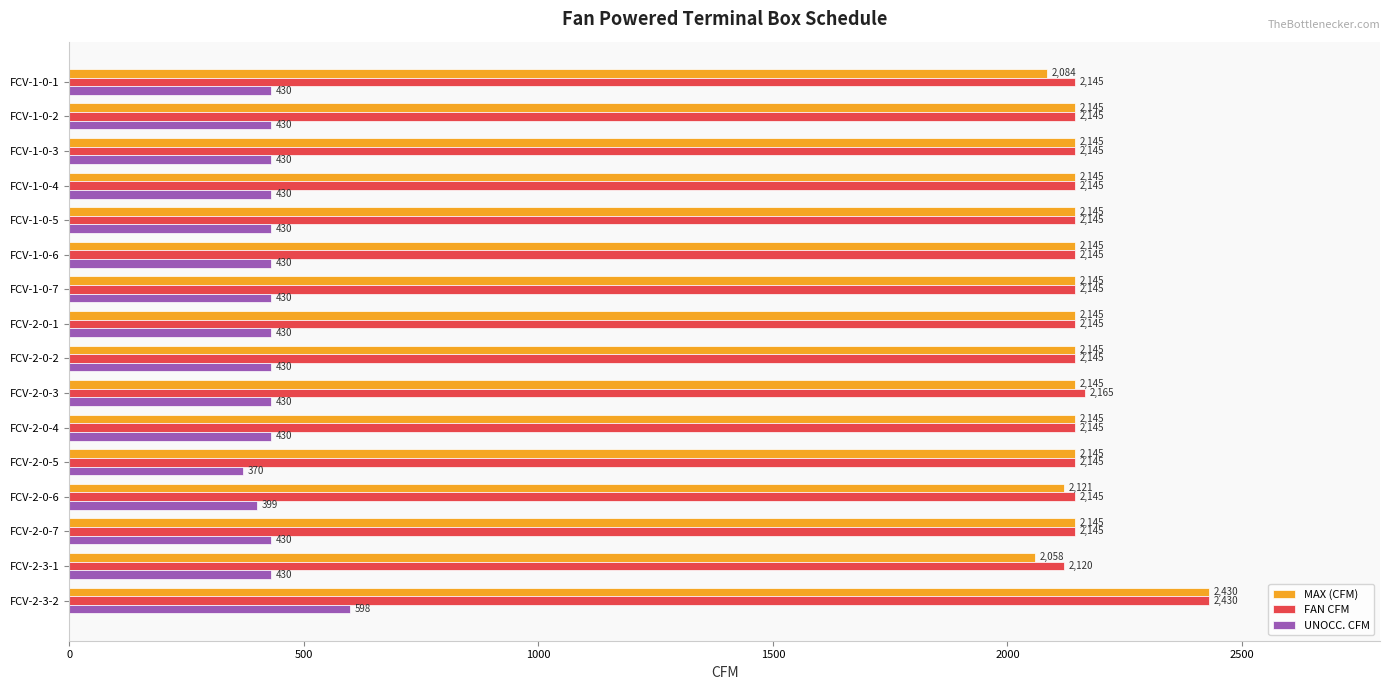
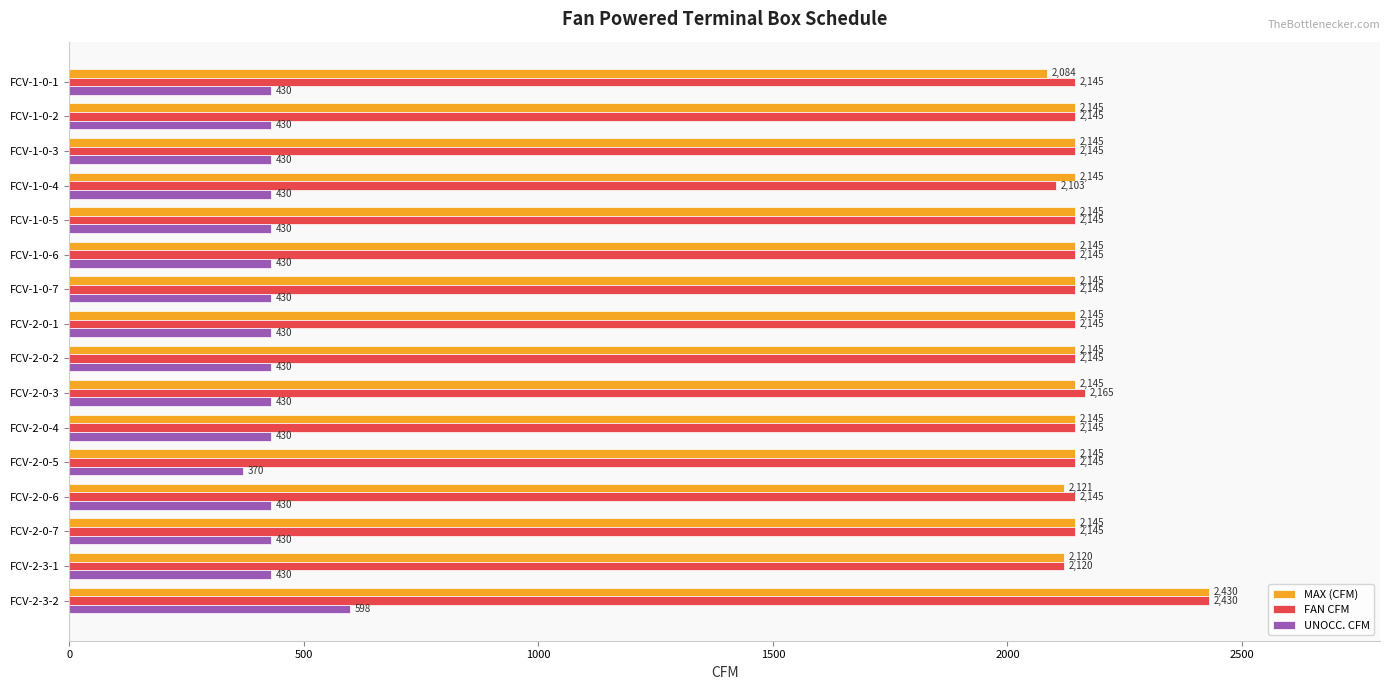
  {
    "MAX (CFM)": {
      "FCV-1-0-1": "2,084",
      "FCV-1-0-2": "2,145",
      "FCV-1-0-3": "2,145",
      "FCV-1-0-4": "2,145",
      "FCV-1-0-5": "2,145",
      "FCV-1-0-6": "2,145",
      "FCV-1-0-7": "2,145",
      "FCV-2-0-1": "2,145",
      "FCV-2-0-2": "2,145",
      "FCV-2-0-3": "2,145",
      "FCV-2-0-4": "2,145",
      "FCV-2-0-5": "2,145",
      "FCV-2-0-6": "2,121",
      "FCV-2-0-7": "2,145",
-     "FCV-2-3-1": "2,058",
+     "FCV-2-3-1": "2,120",
      "FCV-2-3-2": "2,430"
    },
    "FAN CFM": {
      "FCV-1-0-1": "2,145",
      "FCV-1-0-2": "2,145",
      "FCV-1-0-3": "2,145",
-     "FCV-1-0-4": "2,145",
+     "FCV-1-0-4": "2,103",
      "FCV-1-0-5": "2,145",
      "FCV-1-0-6": "2,145",
      "FCV-1-0-7": "2,145",
      "FCV-2-0-1": "2,145",
      "FCV-2-0-2": "2,145",
      "FCV-2-0-3": "2,165",
      "FCV-2-0-4": "2,145",
      "FCV-2-0-5": "2,145",
      "FCV-2-0-6": "2,145",
      "FCV-2-0-7": "2,145",
      "FCV-2-3-1": "2,120",
      "FCV-2-3-2": "2,430"
    },
    "UNOCC. CFM": {
      "FCV-1-0-1": "430",
      "FCV-1-0-2": "430",
      "FCV-1-0-3": "430",
      "FCV-1-0-4": "430",
      "FCV-1-0-5": "430",
      "FCV-1-0-6": "430",
      "FCV-1-0-7": "430",
      "FCV-2-0-1": "430",
      "FCV-2-0-2": "430",
      "FCV-2-0-3": "430",
      "FCV-2-0-4": "430",
      "FCV-2-0-5": "370",
-     "FCV-2-0-6": "399",
+     "FCV-2-0-6": "430",
      "FCV-2-0-7": "430",
      "FCV-2-3-1": "430",
      "FCV-2-3-2": "598"
    }
  }
